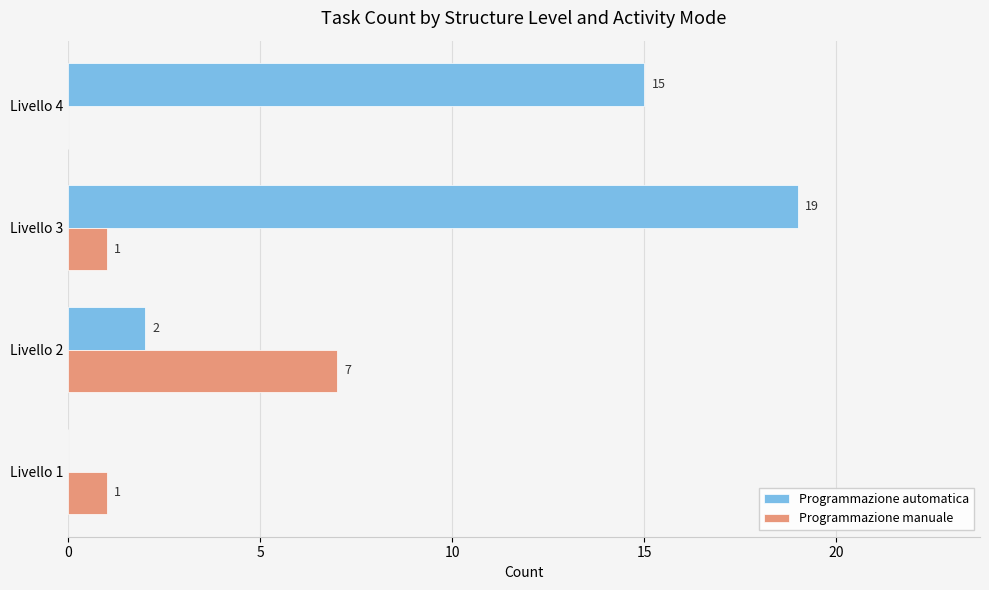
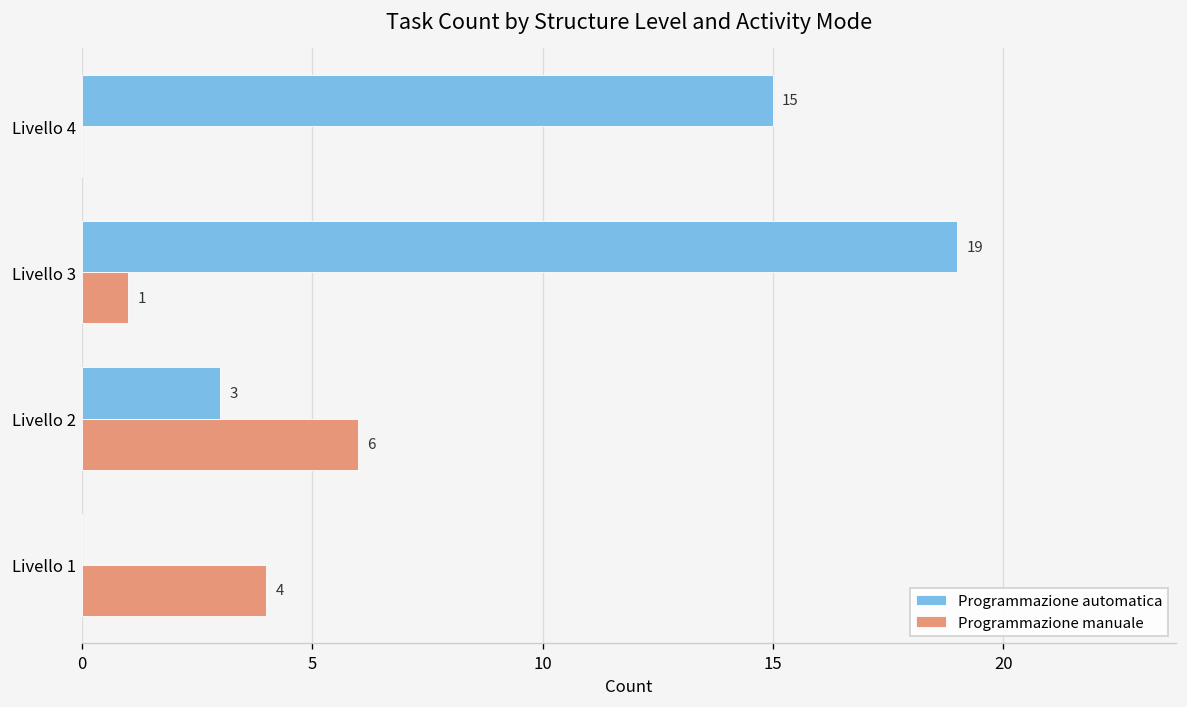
  {
    "Programmazione automatica": {
      "Livello 4": 15,
      "Livello 3": 19,
-     "Livello 2": 2
+     "Livello 2": 3
    },
    "Programmazione manuale": {
      "Livello 3": 1,
-     "Livello 2": 7,
-     "Livello 1": 1
+     "Livello 2": 6,
+     "Livello 1": 4
    }
  }
